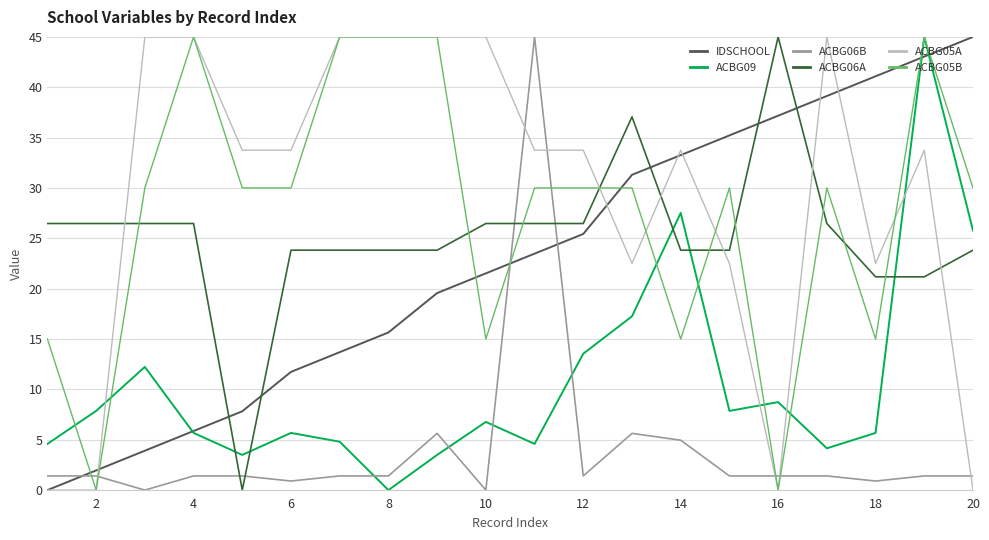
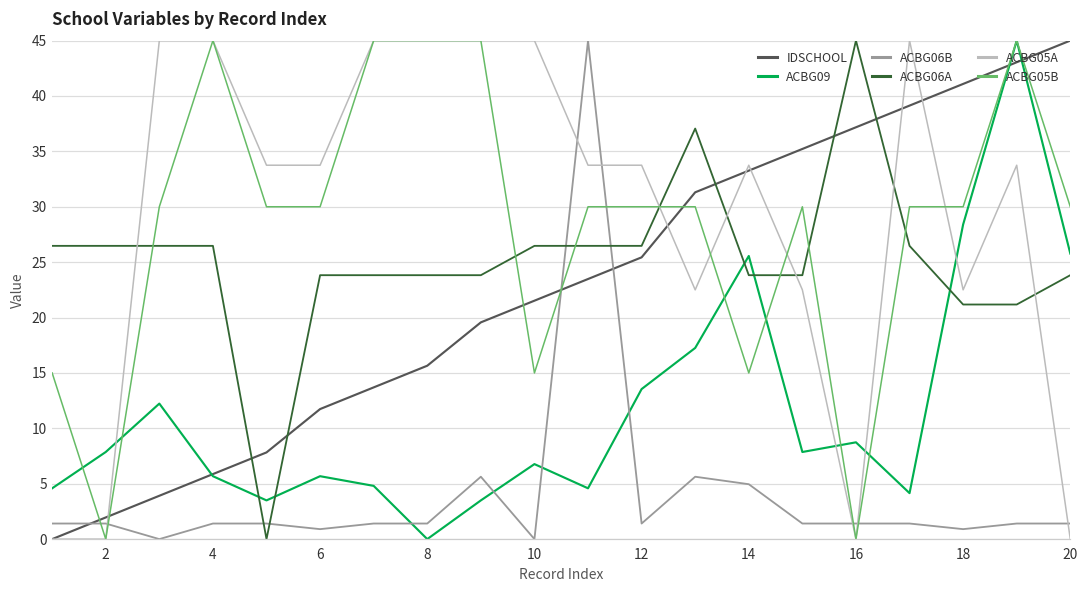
  {
    "ACBG09": {
      "2": 7.9,
      "6": 5.7,
      "8": 0.0,
      "10": 6.8,
      "12": 13.5,
-     "14": 27.5,
+     "14": 25.6,
      "16": 8.7,
-     "18": 5.7,
+     "18": 28.4,
      "20": 25.8
    },
    "ACBG05B": {
      "6": 30.0,
      "10": 15.0,
      "12": 30.0,
      "14": 15.0,
-     "18": 15.0,
+     "18": 30.0,
      "20": 30.0
    }
  }
